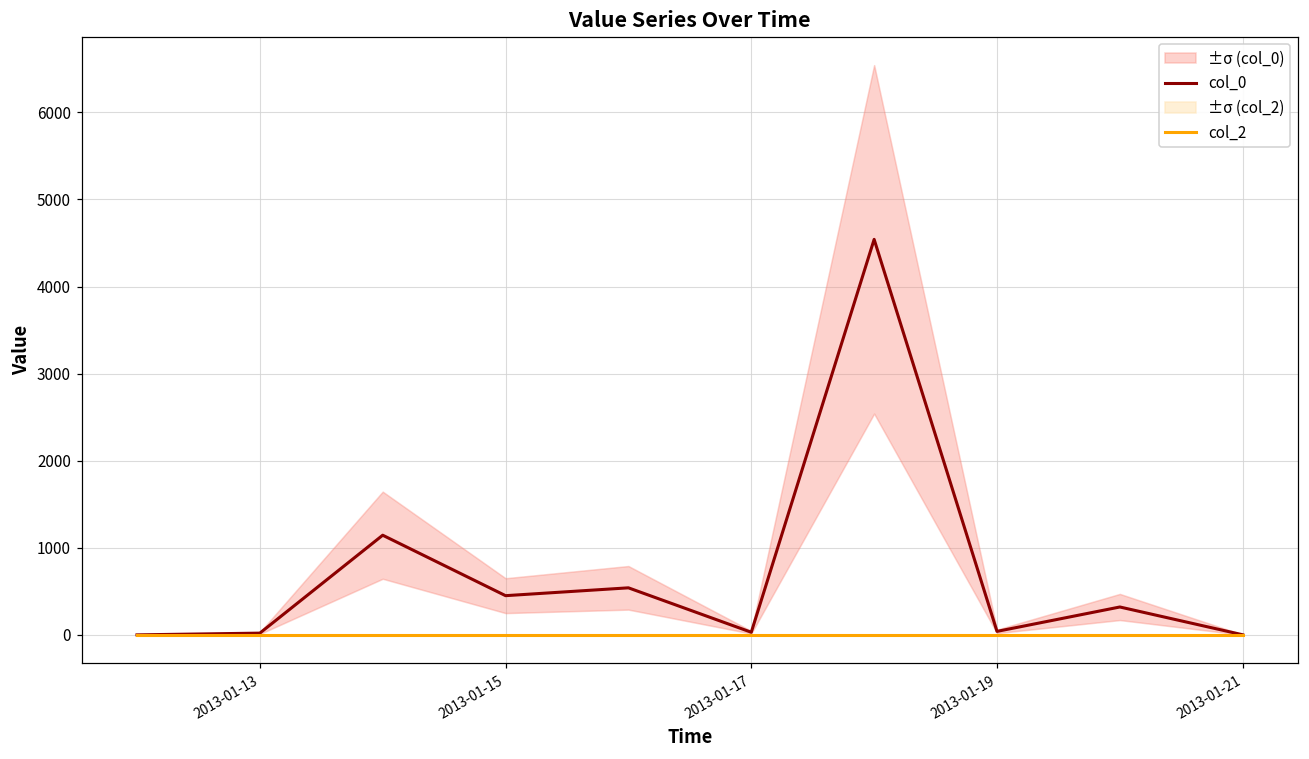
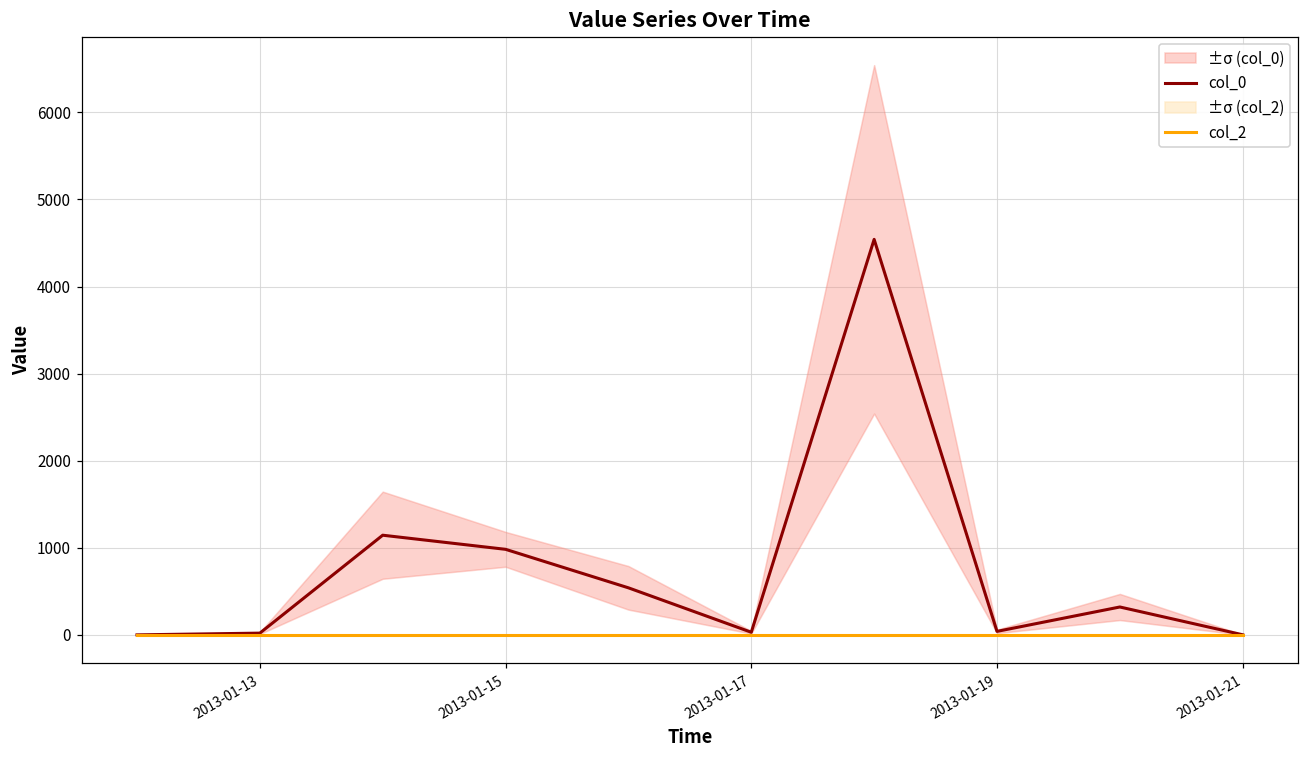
  {
    "col_0": {
-     "2013-01-15": 500
+     "2013-01-15": 1000
    }
  }
